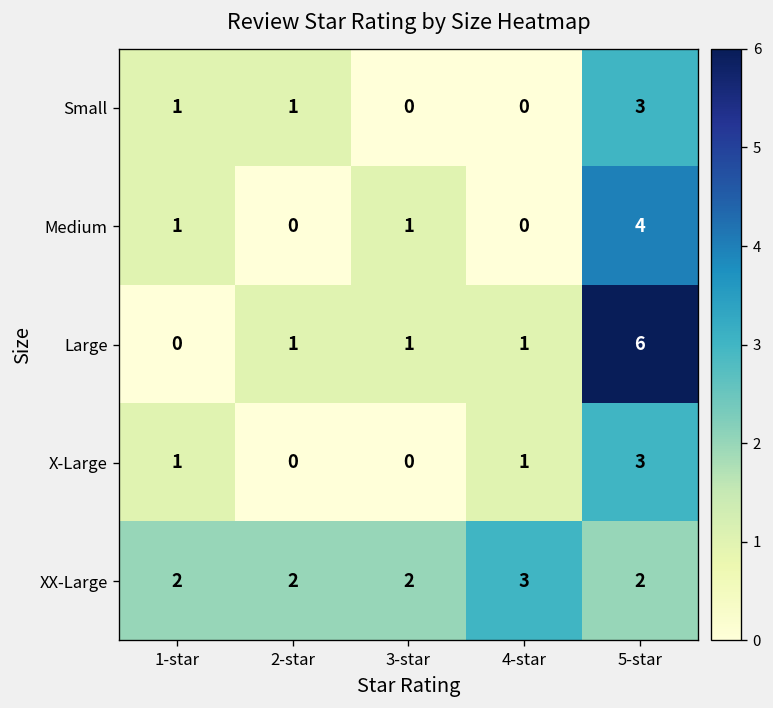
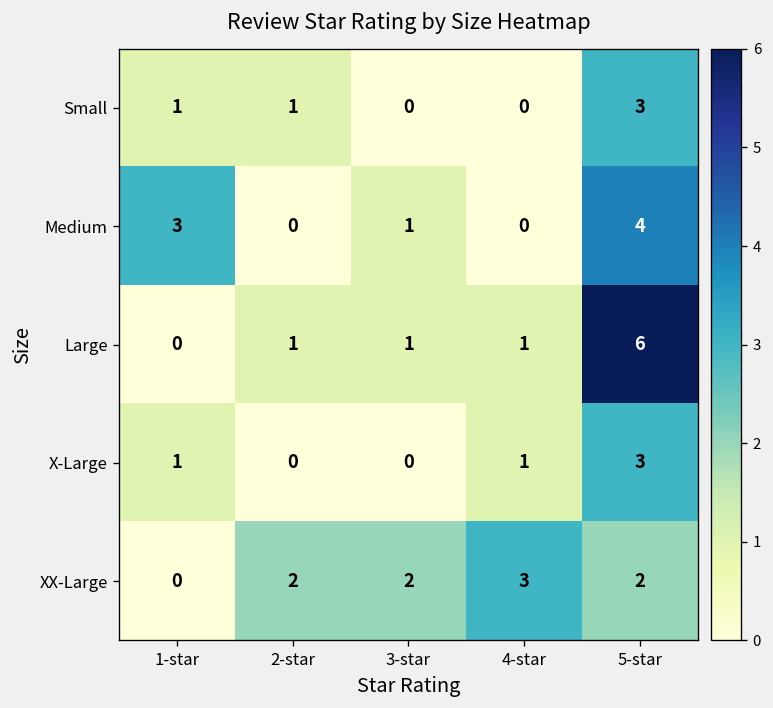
  {
    "Small": {
      "1-star": 1,
      "2-star": 1,
      "3-star": 0,
      "4-star": 0,
      "5-star": 3
    },
    "Medium": {
-     "1-star": 1,
+     "1-star": 3,
      "2-star": 0,
      "3-star": 1,
      "4-star": 0,
      "5-star": 4
    },
    "Large": {
      "1-star": 0,
      "2-star": 1,
      "3-star": 1,
      "4-star": 1,
      "5-star": 6
    },
    "X-Large": {
      "1-star": 1,
      "2-star": 0,
      "3-star": 0,
      "4-star": 1,
      "5-star": 3
    },
    "XX-Large": {
-     "1-star": 2,
+     "1-star": 0,
      "2-star": 2,
      "3-star": 2,
      "4-star": 3,
      "5-star": 2
    }
  }
